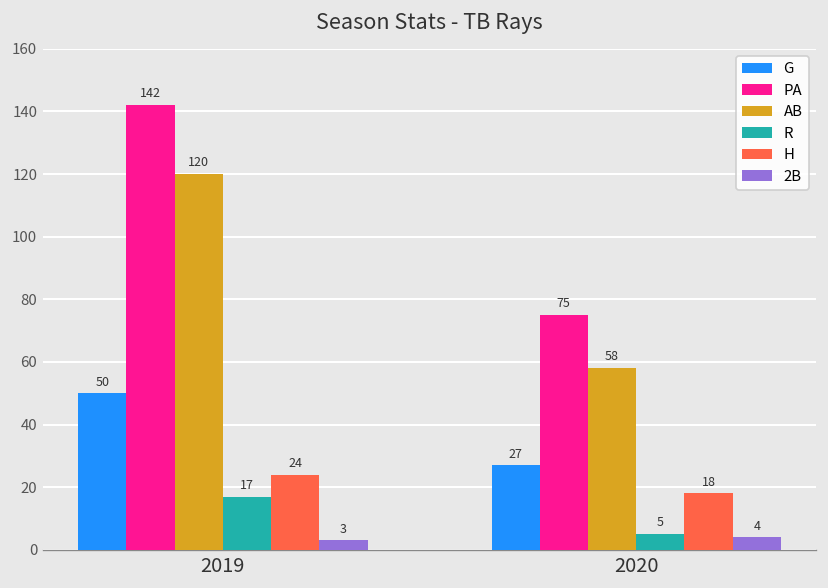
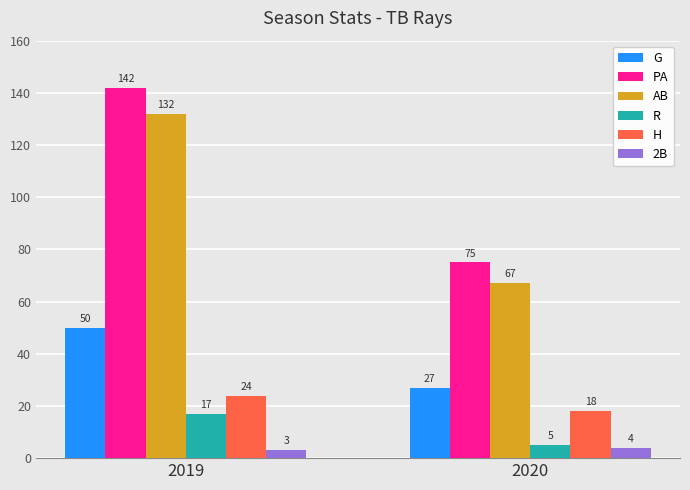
  {
    "G": {
      "2019": 50,
      "2020": 27
    },
    "PA": {
      "2019": 142,
      "2020": 75
    },
    "AB": {
-     "2019": 120,
-     "2020": 58
+     "2019": 132,
+     "2020": 67
    },
    "R": {
      "2019": 17,
      "2020": 5
    },
    "H": {
      "2019": 24,
      "2020": 18
    },
    "2B": {
      "2019": 3,
      "2020": 4
    }
  }
